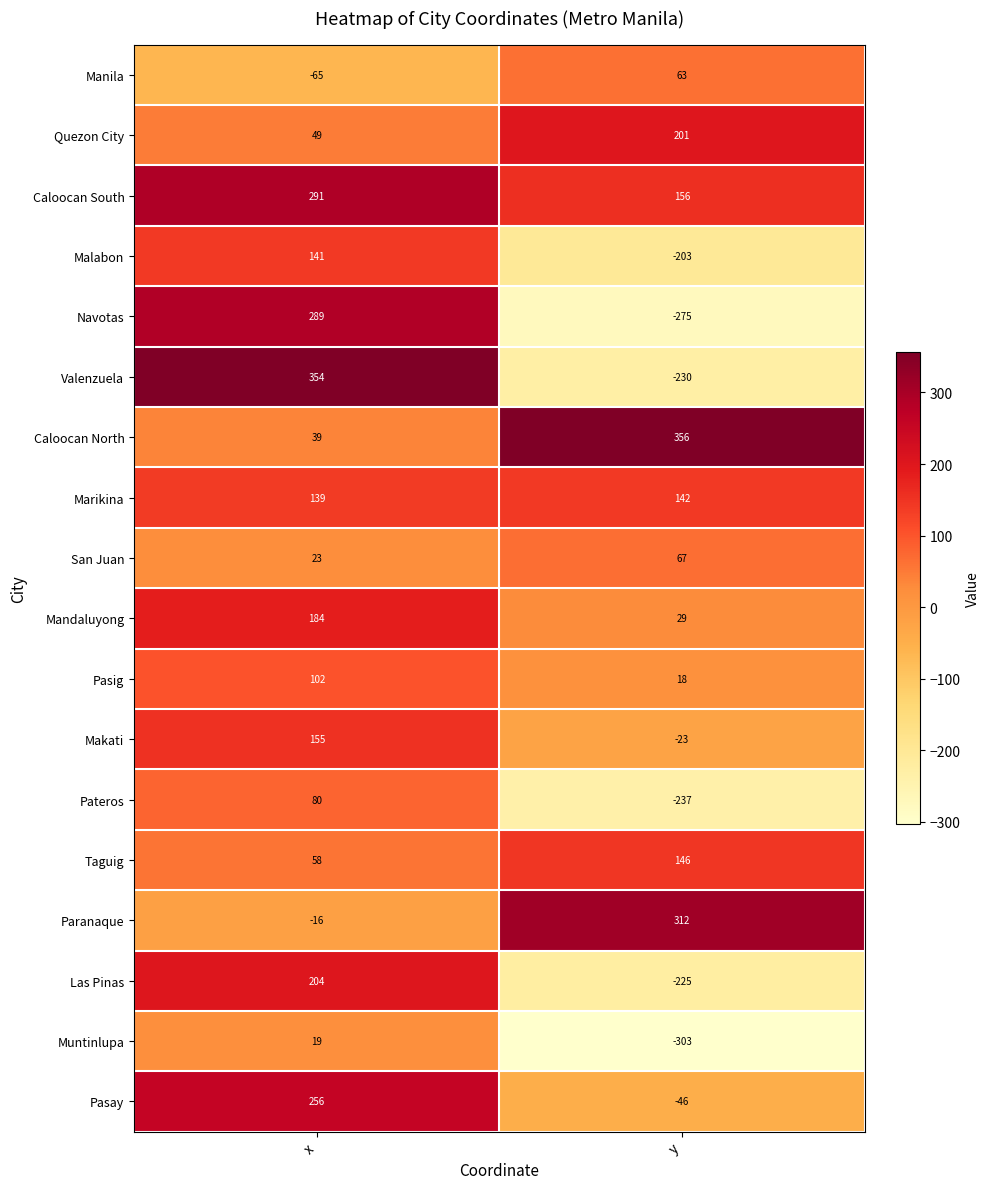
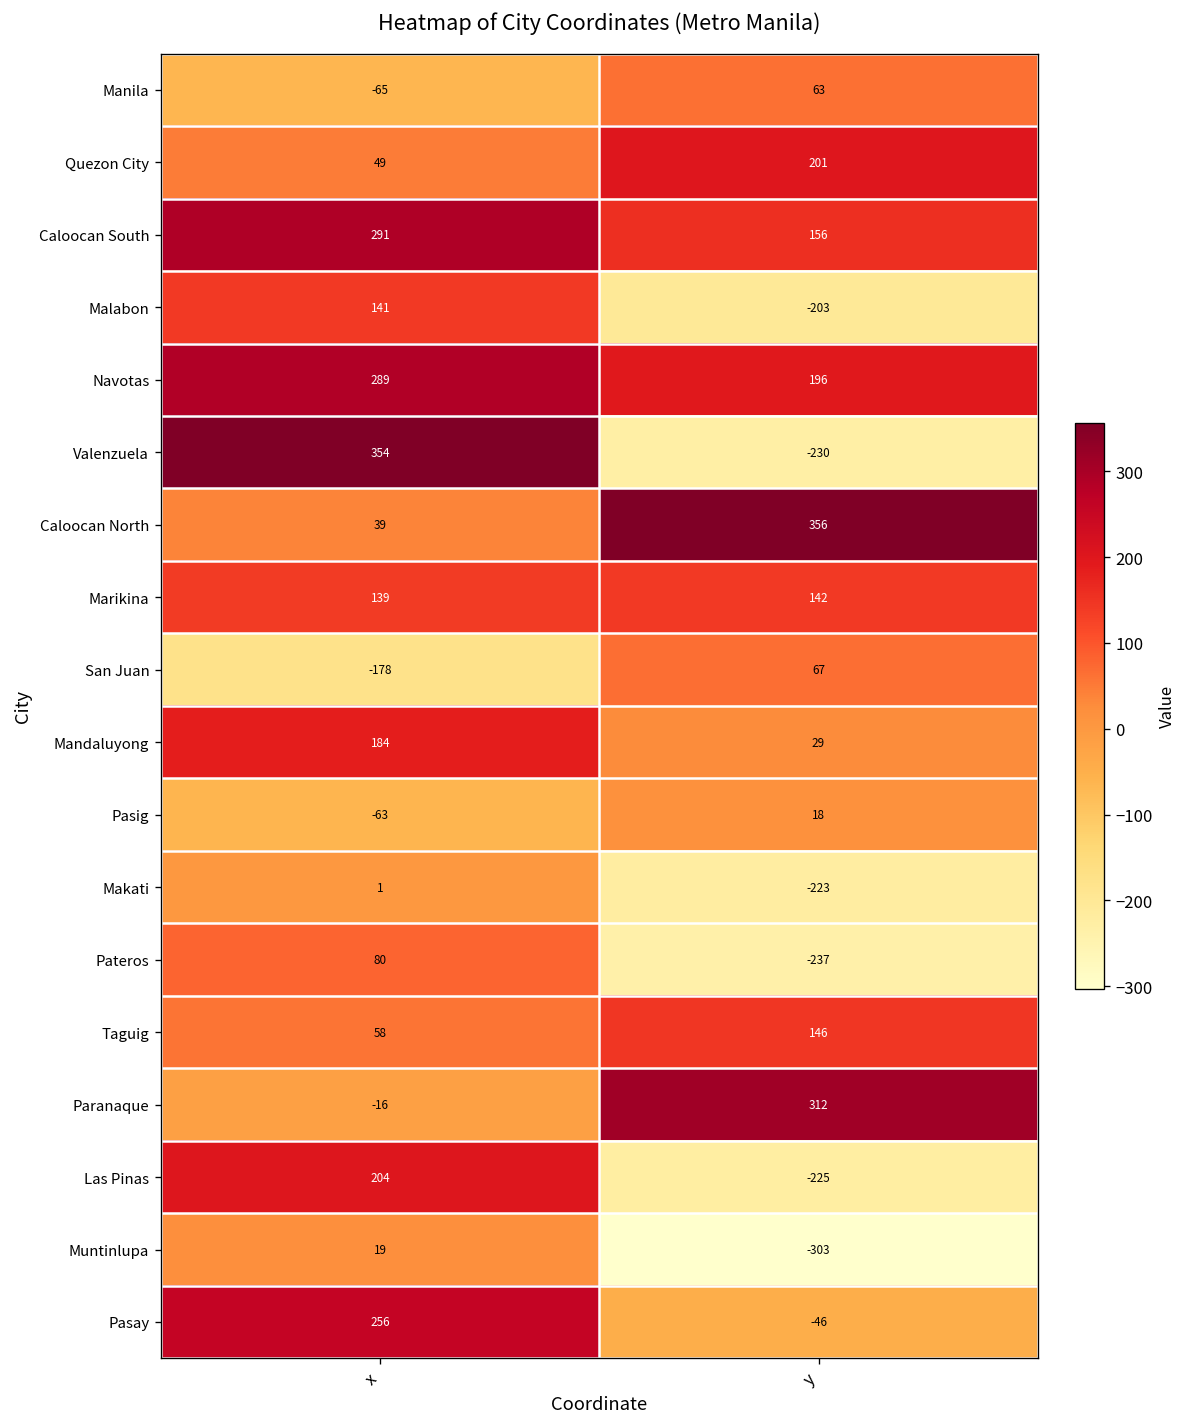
  {
    "Manila": {
      "x": -65,
      "y": 63
    },
    "Quezon City": {
      "x": 49,
      "y": 201
    },
    "Caloocan South": {
      "x": 291,
      "y": 156
    },
    "Malabon": {
      "x": 141,
      "y": -203
    },
    "Navotas": {
      "x": 289,
-     "y": -275
+     "y": 196
    },
    "Valenzuela": {
      "x": 354,
      "y": -230
    },
    "Caloocan North": {
      "x": 39,
      "y": 356
    },
    "Marikina": {
      "x": 139,
      "y": 142
    },
    "San Juan": {
-     "x": 23,
+     "x": -178,
      "y": 67
    },
    "Mandaluyong": {
      "x": 184,
      "y": 29
    },
    "Pasig": {
-     "x": 102,
+     "x": -63,
      "y": 18
    },
    "Makati": {
-     "x": 155,
-     "y": -23
+     "x": 1,
+     "y": -223
    },
    "Pateros": {
      "x": 80,
      "y": -237
    },
    "Taguig": {
      "x": 58,
      "y": 146
    },
    "Paranaque": {
      "x": -16,
      "y": 312
    },
    "Las Pinas": {
      "x": 204,
      "y": -225
    },
    "Muntinlupa": {
      "x": 19,
      "y": -303
    },
    "Pasay": {
      "x": 256,
      "y": -46
    }
  }
